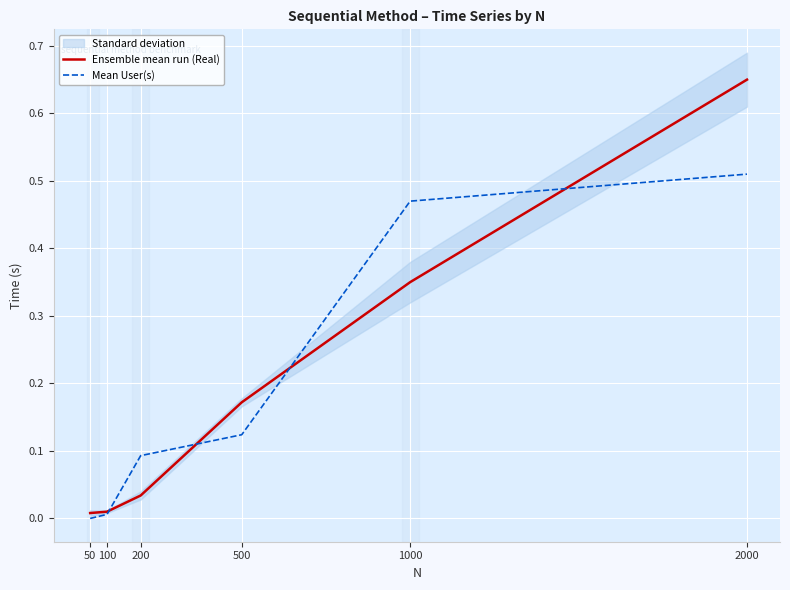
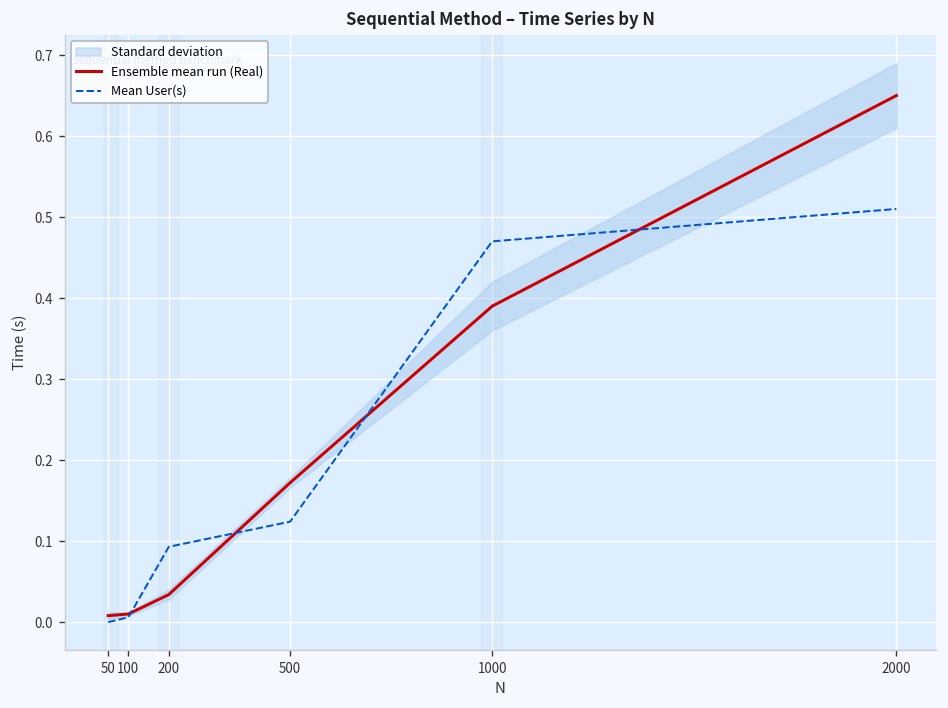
  {
    "Ensemble mean run (Real)": {
      "50": 0.01,
      "200": 0.03,
      "500": 0.17,
-     "1000": 0.35,
+     "1000": 0.39,
      "2000": 0.65
    },
    "Mean User(s)": {
      "50": 0.00,
      "100": 0.01,
      "200": 0.09,
      "500": 0.12,
      "1000": 0.47,
      "2000": 0.51
    }
  }
